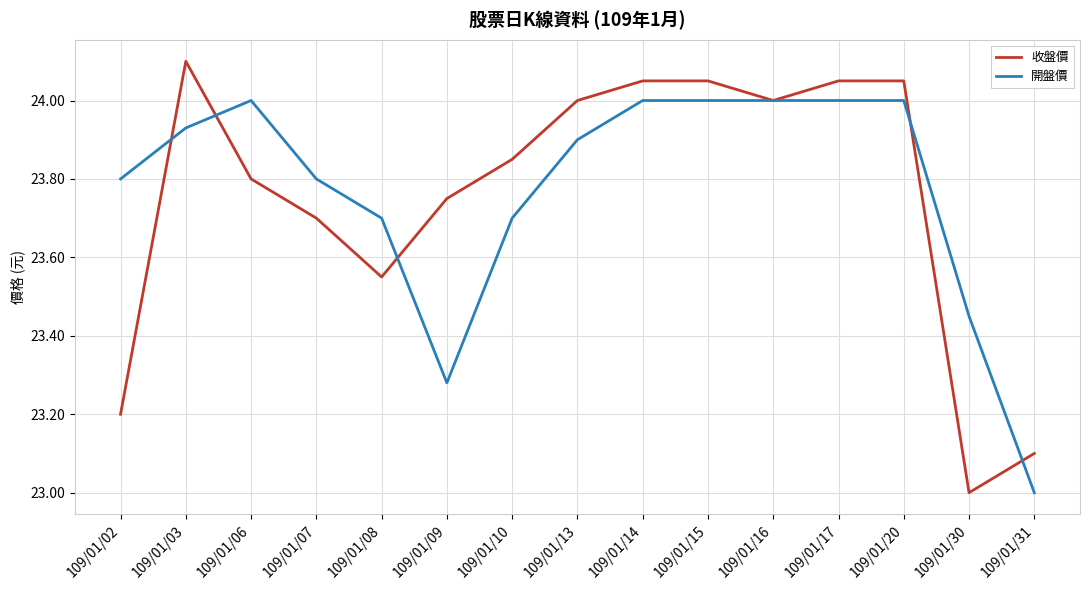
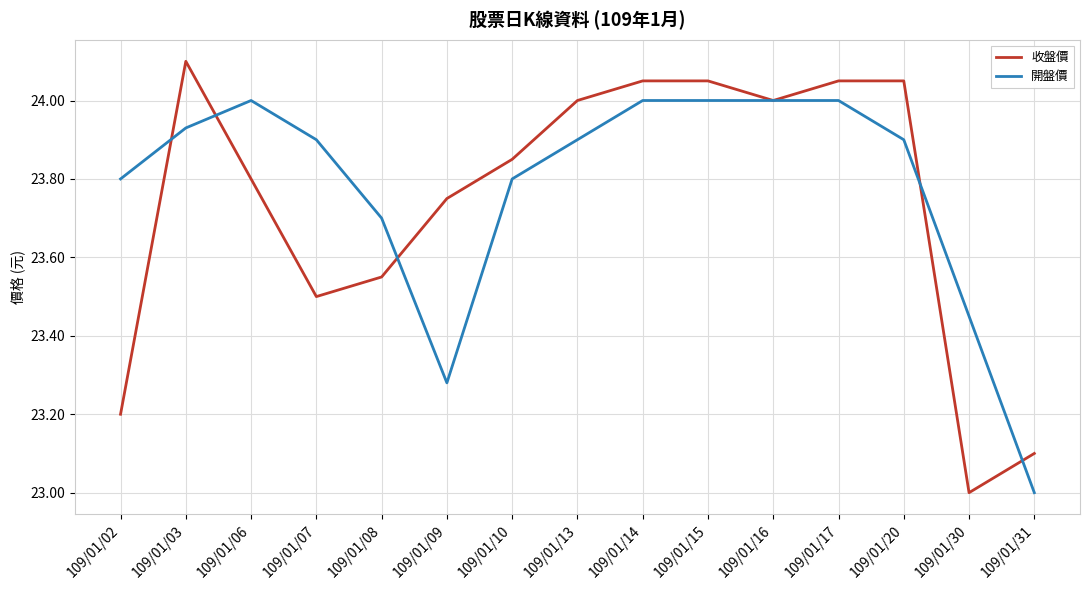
  {
    "收盤價": {
      "109/01/02": 23.2,
      "109/01/03": 24.1,
      "109/01/06": 23.8,
-     "109/01/07": 23.7,
+     "109/01/07": 23.5,
      "109/01/08": 23.55,
      "109/01/09": 23.75,
      "109/01/10": 23.85,
      "109/01/13": 24.0,
      "109/01/14": 24.05,
      "109/01/15": 24.05,
      "109/01/17": 24.05,
      "109/01/20": 24.05,
      "109/01/30": 23.0,
      "109/01/31": 23.1
    },
    "開盤價": {
      "109/01/02": 23.8,
      "109/01/03": 23.93,
      "109/01/06": 24.0,
-     "109/01/07": 23.8,
+     "109/01/07": 23.9,
      "109/01/08": 23.7,
      "109/01/09": 23.28,
-     "109/01/10": 23.7,
+     "109/01/10": 23.8,
      "109/01/13": 23.9,
      "109/01/14": 24.0,
      "109/01/15": 24.0,
      "109/01/17": 24.0,
-     "109/01/20": 24.0,
+     "109/01/20": 23.9,
      "109/01/30": 23.45,
      "109/01/31": 23.0
    }
  }
